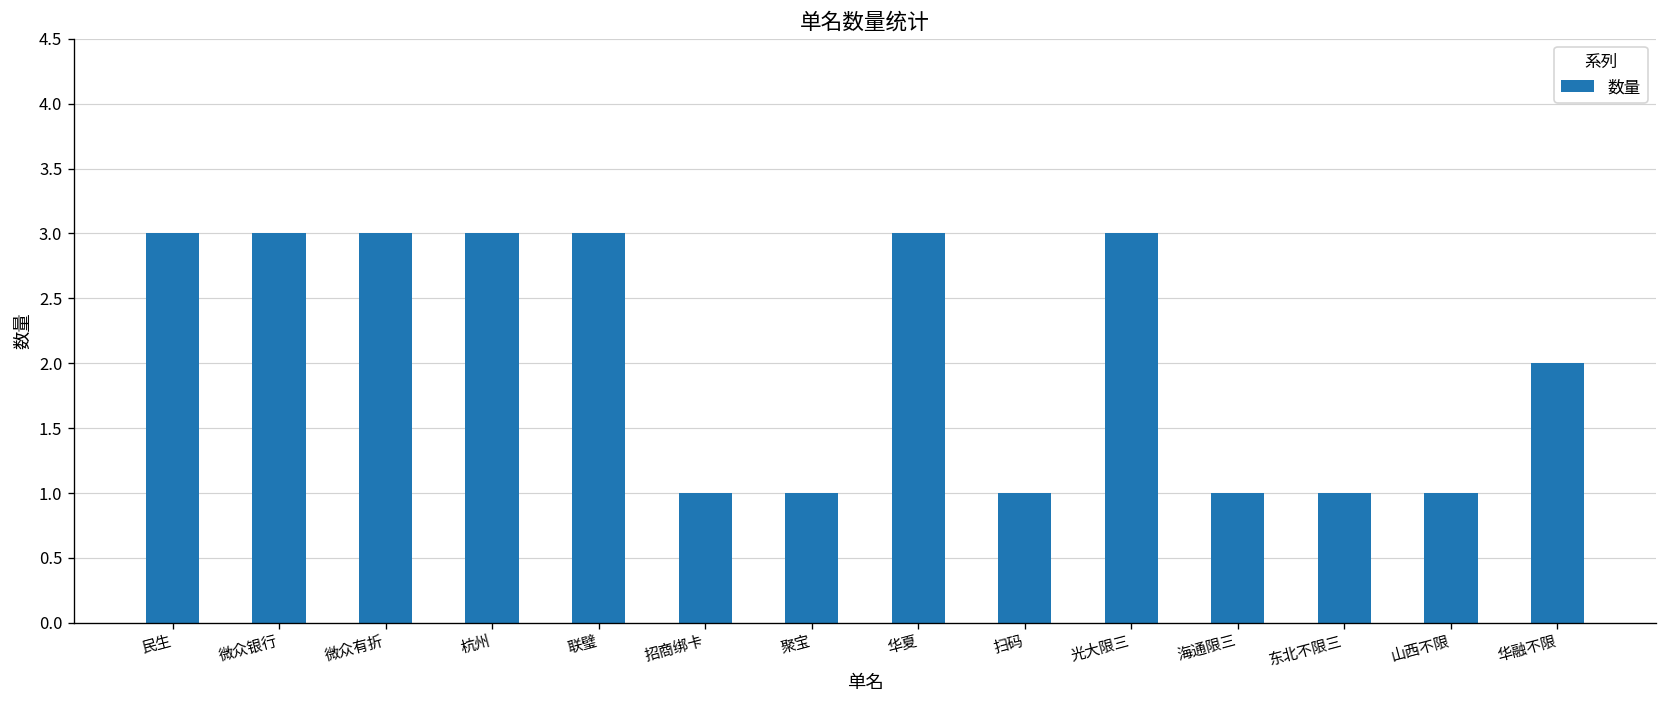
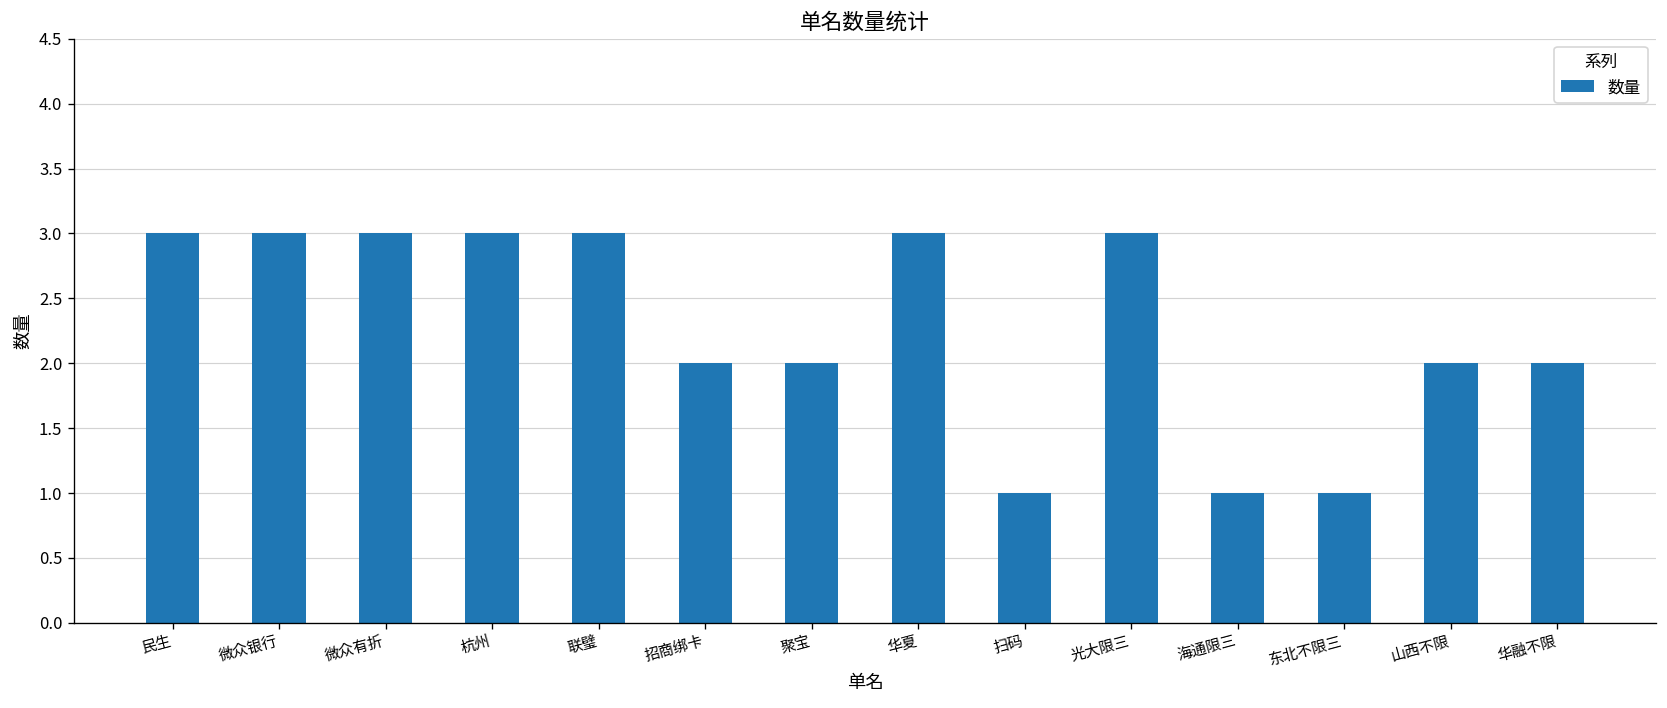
  {
    "民生": 3,
    "微众银行": 3,
    "微众有折": 3,
    "杭州": 3,
    "联璧": 3,
-   "招商绑卡": 1,
-   "聚宝": 1,
+   "招商绑卡": 2,
+   "聚宝": 2,
    "华夏": 3,
    "扫码": 1,
    "光大限三": 3,
    "海通限三": 1,
    "东北不限三": 1,
-   "山西不限": 1,
+   "山西不限": 2,
    "华融不限": 2
  }
